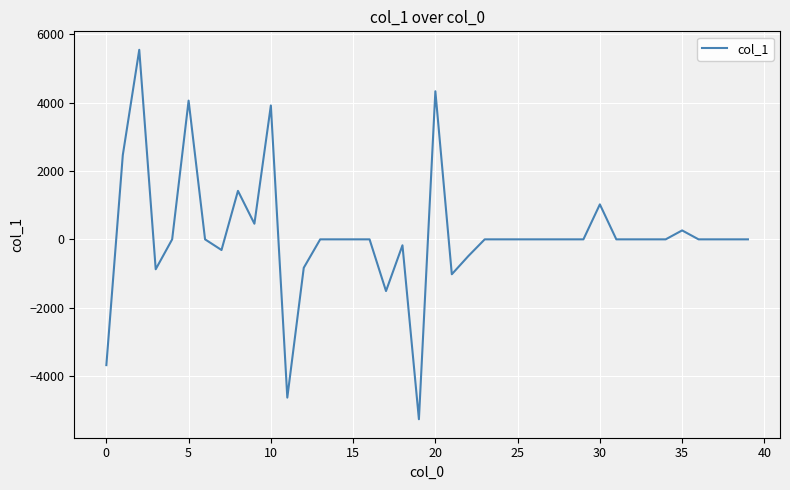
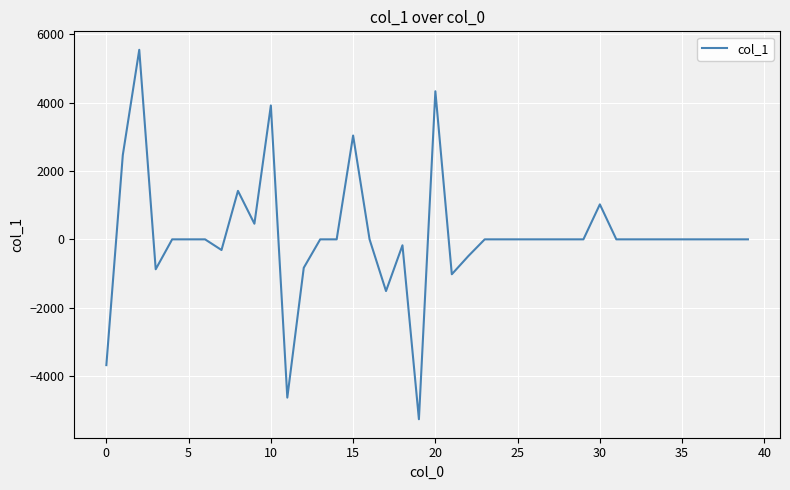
  {
    "0": -3700,
-   "5": 4100,
+   "5": 0,
    "10": 3900,
-   "15": 0,
+   "15": 3000,
    "20": 4300,
    "25": 0,
    "30": 1000,
-   "35": 300
+   "35": 0
  }
